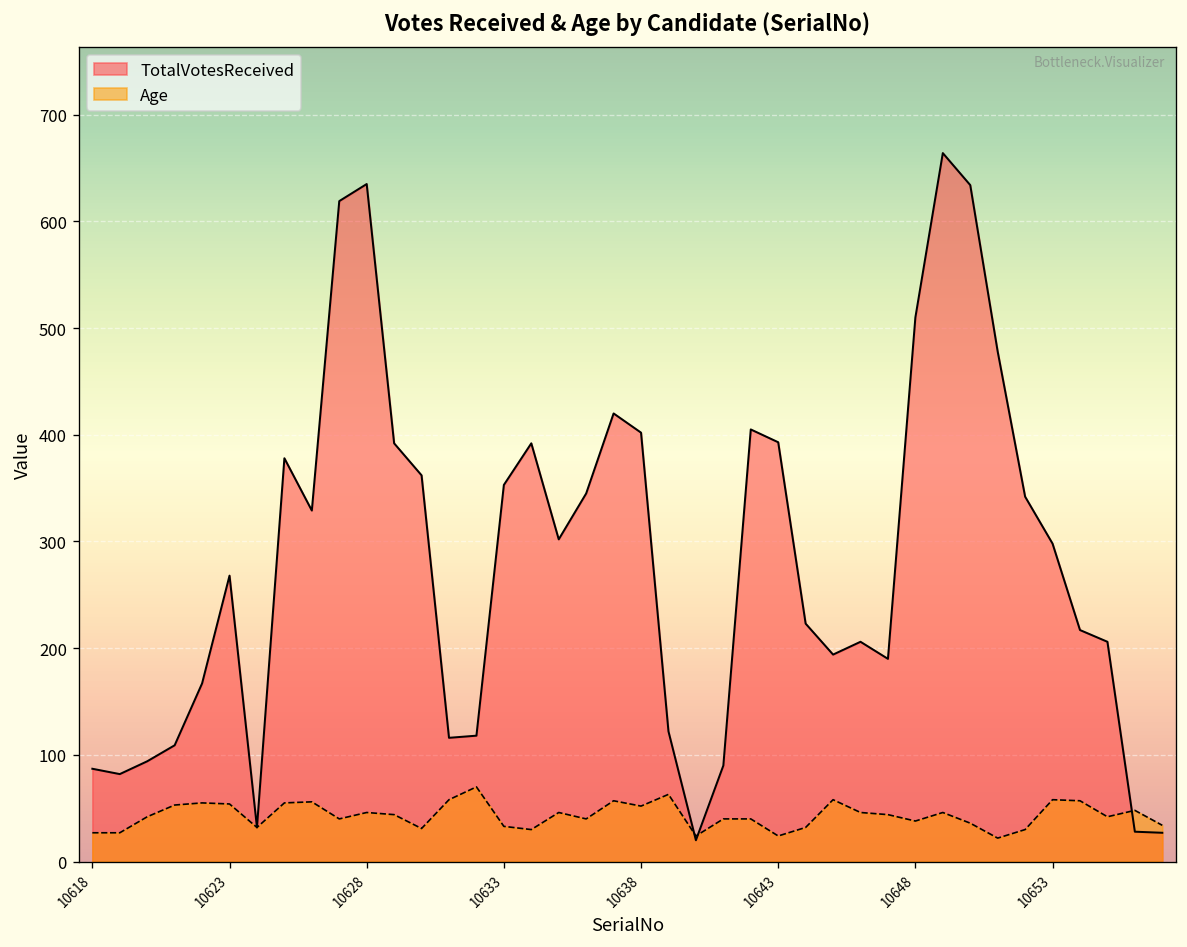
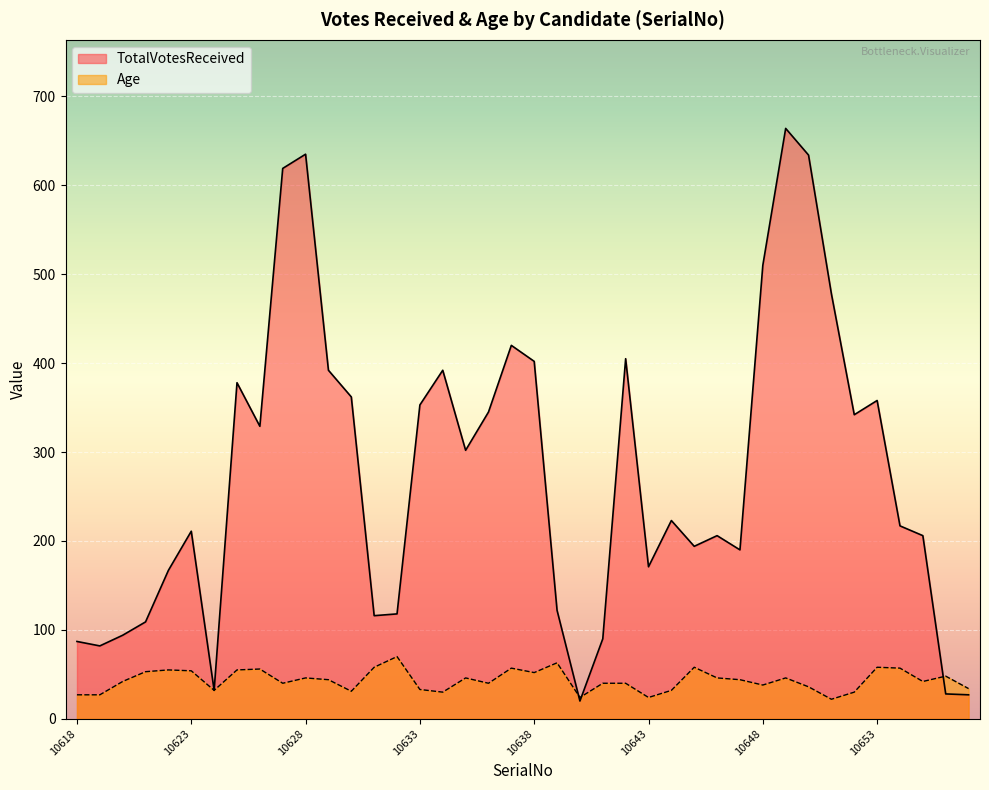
  {
    "TotalVotesReceived": {
      "10618": 90,
-     "10623": 270,
+     "10623": 210,
      "10628": 640,
      "10633": 350,
      "10638": 400,
-     "10643": 390,
+     "10643": 170,
      "10648": 510,
-     "10653": 300
+     "10653": 360
    },
    "Age": {
      "10618": 30,
      "10623": 50,
      "10628": 50,
      "10633": 30,
      "10638": 50,
      "10643": 20,
      "10648": 40,
      "10653": 60
    }
  }
